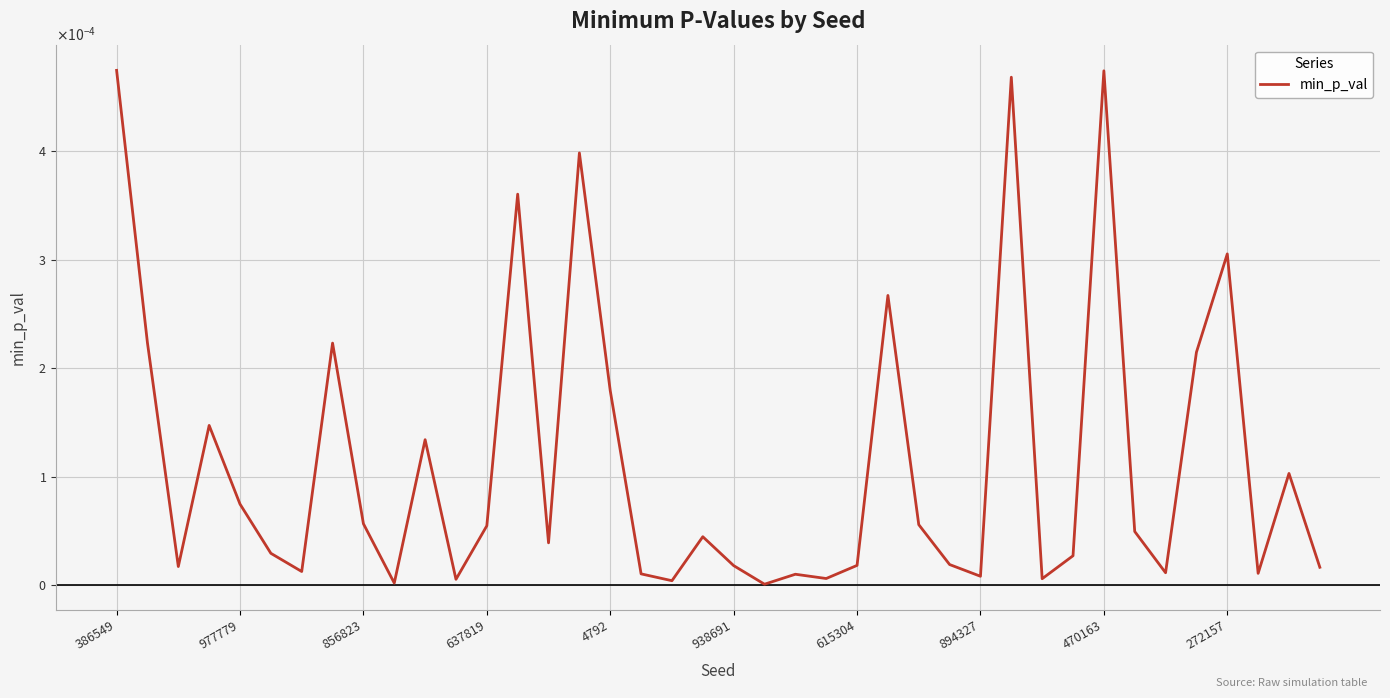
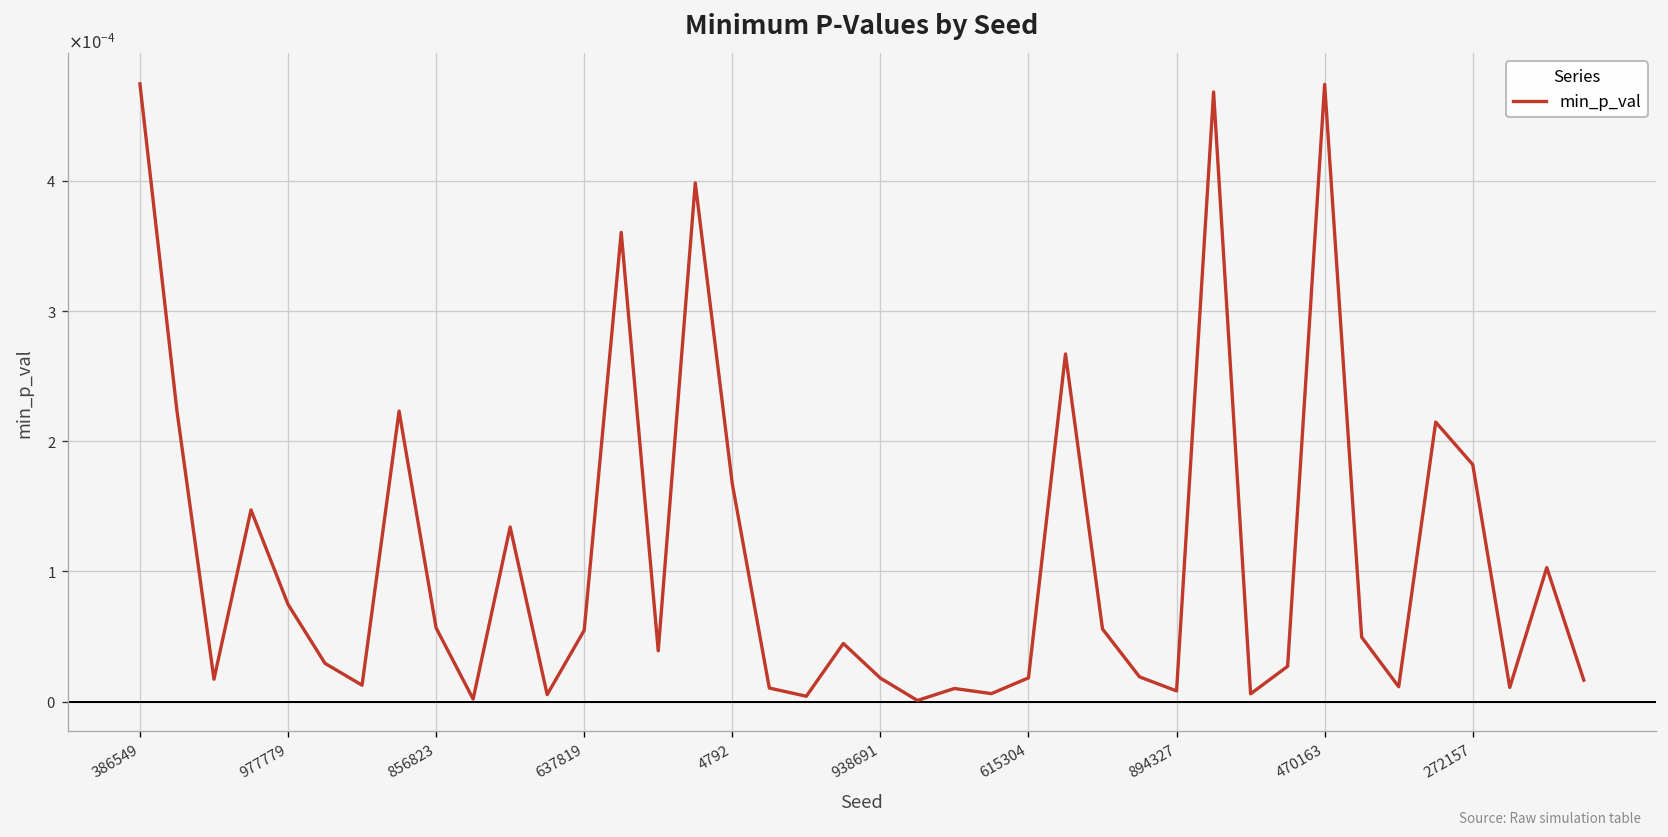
  {
    "386549": 0.000474,
    "977779": 0.000075,
    "856823": 0.000057,
    "637819": 0.000055,
-   "4792": 0.000179,
+   "4792": 0.000167,
    "938691": 0.000018,
    "615304": 0.000018,
    "894327": 0.000008,
    "470163": 0.000474,
-   "272157": 0.000305
+   "272157": 0.000182
  }
